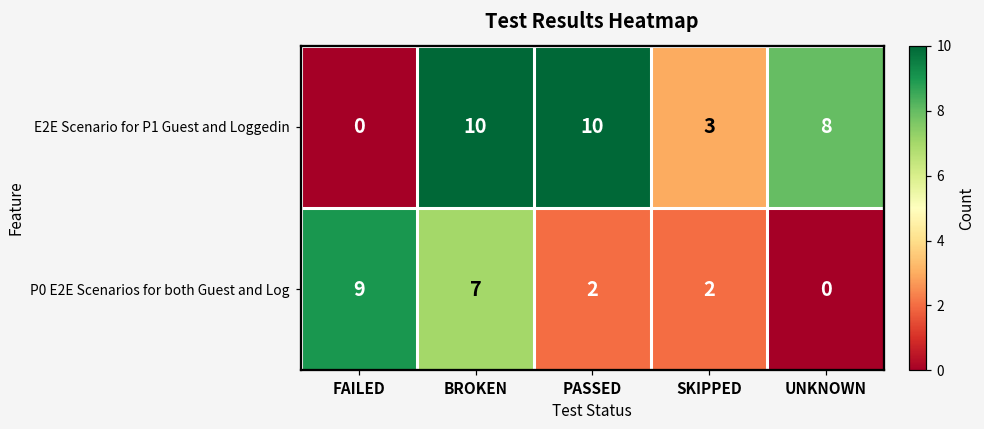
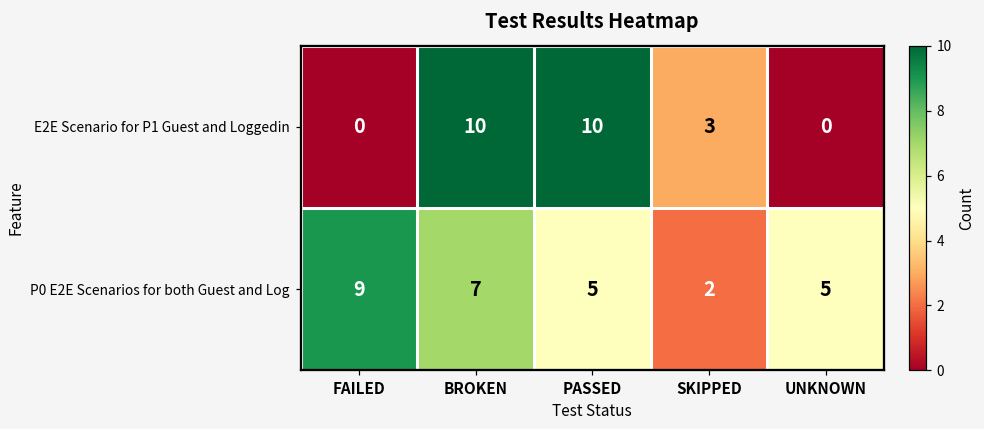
  {
    "E2E Scenario for P1 Guest and Loggedin": {
      "FAILED": 0,
      "BROKEN": 10,
      "PASSED": 10,
      "SKIPPED": 3,
-     "UNKNOWN": 8
+     "UNKNOWN": 0
    },
    "P0 E2E Scenarios for both Guest and Log": {
      "FAILED": 9,
      "BROKEN": 7,
-     "PASSED": 2,
+     "PASSED": 5,
      "SKIPPED": 2,
-     "UNKNOWN": 0
+     "UNKNOWN": 5
    }
  }
